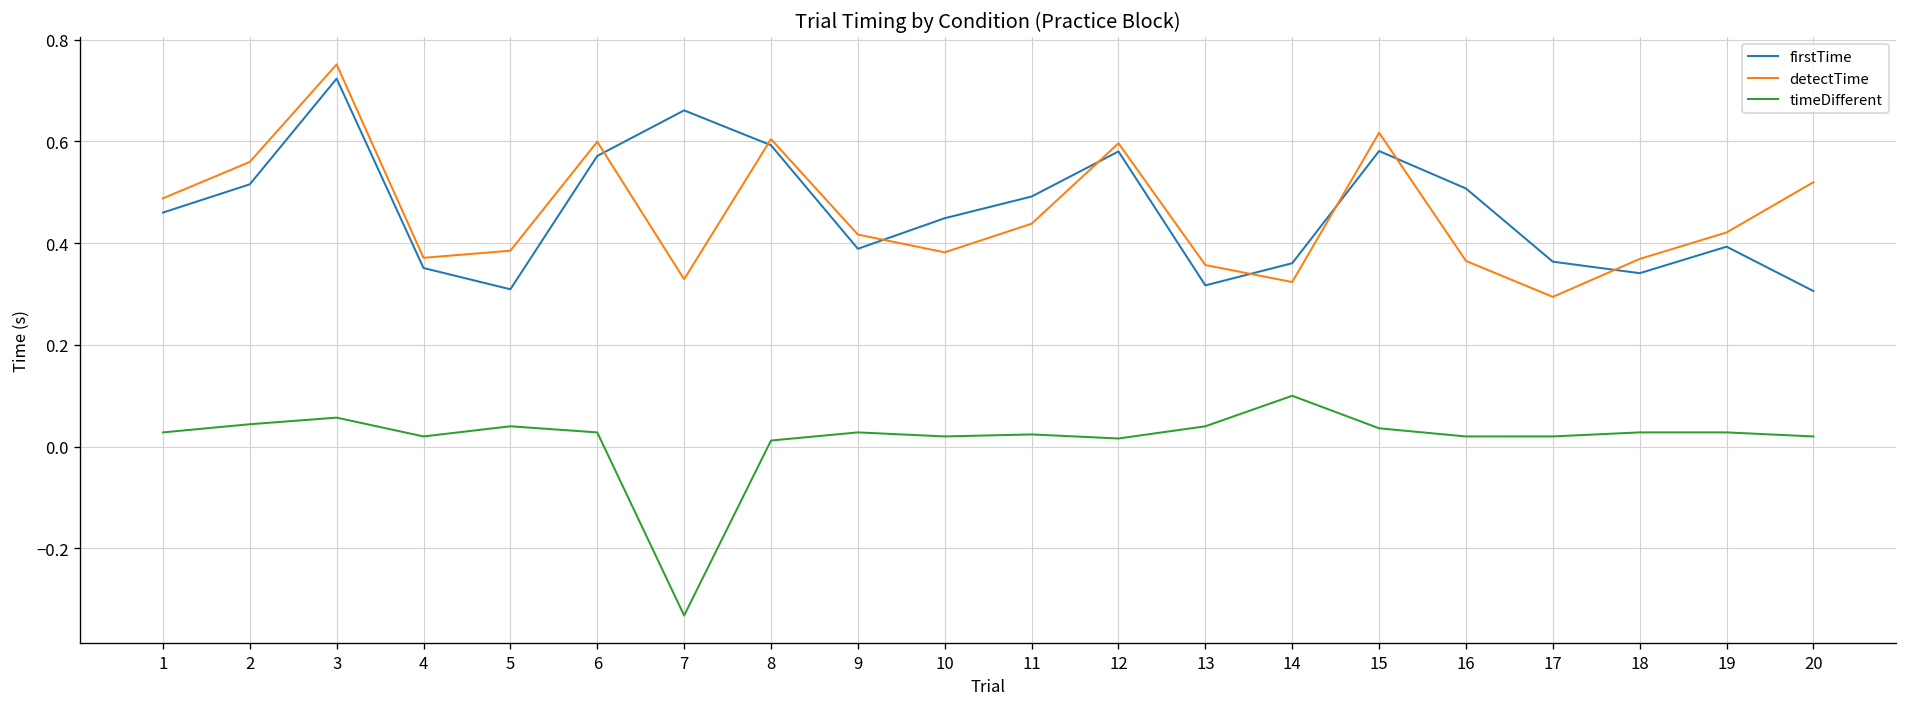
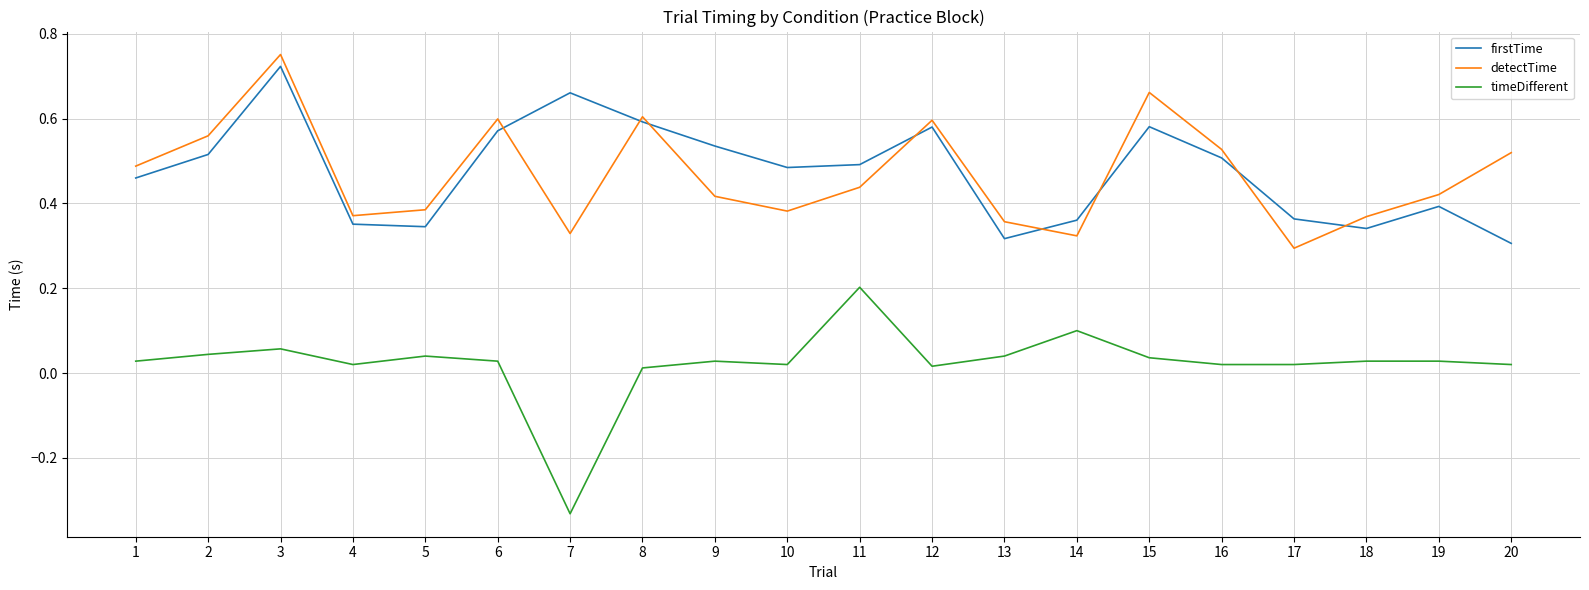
  {
    "firstTime": {
      "1": 0.46,
      "2": 0.52,
      "3": 0.72,
      "4": 0.35,
-     "5": 0.31,
+     "5": 0.35,
      "6": 0.57,
      "7": 0.66,
      "8": 0.59,
-     "9": 0.39,
-     "10": 0.45,
+     "9": 0.54,
+     "10": 0.48,
      "11": 0.49,
      "12": 0.58,
      "13": 0.32,
      "14": 0.36,
      "15": 0.58,
      "16": 0.51,
      "17": 0.36,
      "18": 0.34,
      "19": 0.39,
      "20": 0.31
    },
    "detectTime": {
      "1": 0.49,
      "2": 0.56,
      "3": 0.75,
      "4": 0.37,
      "5": 0.39,
      "6": 0.60,
      "7": 0.33,
      "8": 0.60,
      "9": 0.42,
      "10": 0.38,
      "11": 0.44,
      "12": 0.60,
      "13": 0.36,
      "14": 0.32,
-     "15": 0.62,
-     "16": 0.37,
+     "15": 0.66,
+     "16": 0.53,
      "17": 0.29,
      "18": 0.37,
      "19": 0.42,
      "20": 0.52
    },
    "timeDifferent": {
      "1": 0.03,
      "2": 0.04,
      "3": 0.06,
      "4": 0.02,
      "5": 0.04,
      "6": 0.03,
      "7": -0.33,
      "8": 0.01,
      "9": 0.03,
      "10": 0.02,
-     "11": 0.02,
+     "11": 0.20,
      "12": 0.02,
      "13": 0.04,
      "14": 0.10,
      "15": 0.04,
      "16": 0.02,
      "17": 0.02,
      "18": 0.03,
      "19": 0.03,
      "20": 0.02
    }
  }
